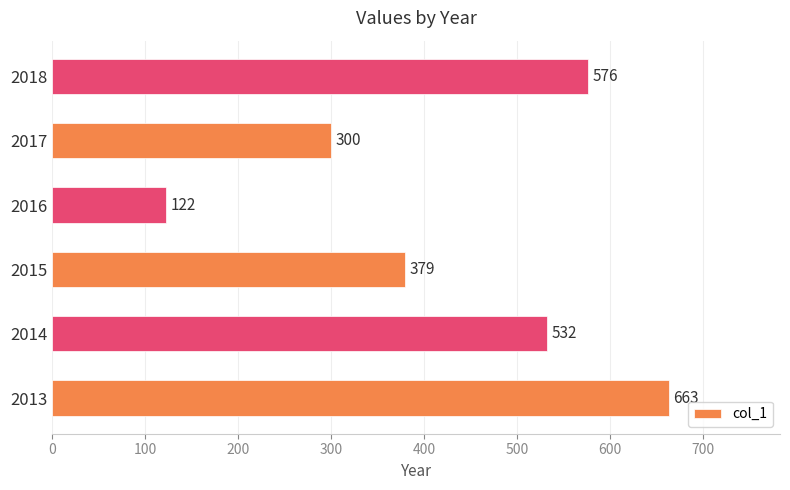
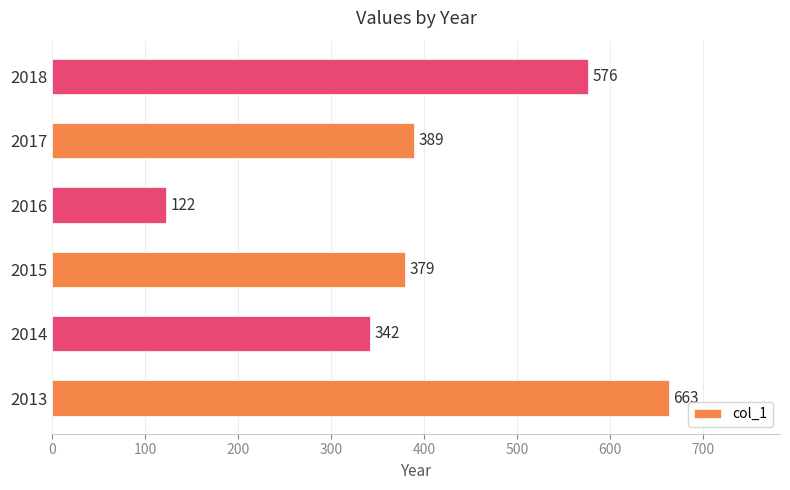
  {
    "2018": 576,
-   "2017": 300,
+   "2017": 389,
    "2016": 122,
    "2015": 379,
-   "2014": 532
+   "2014": 342
  }
